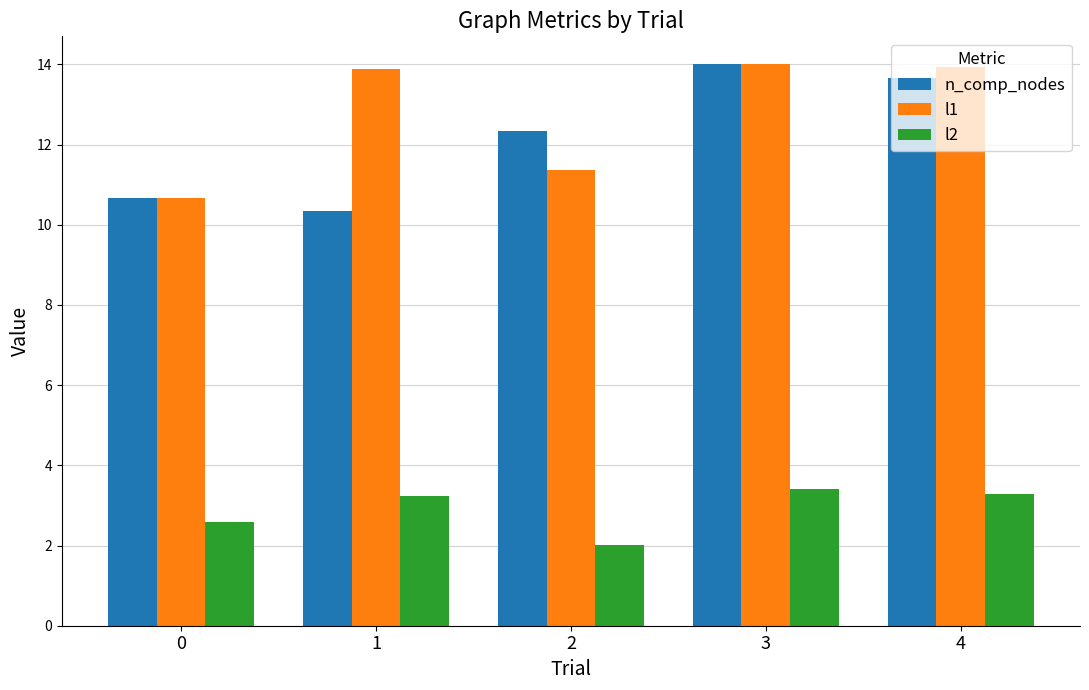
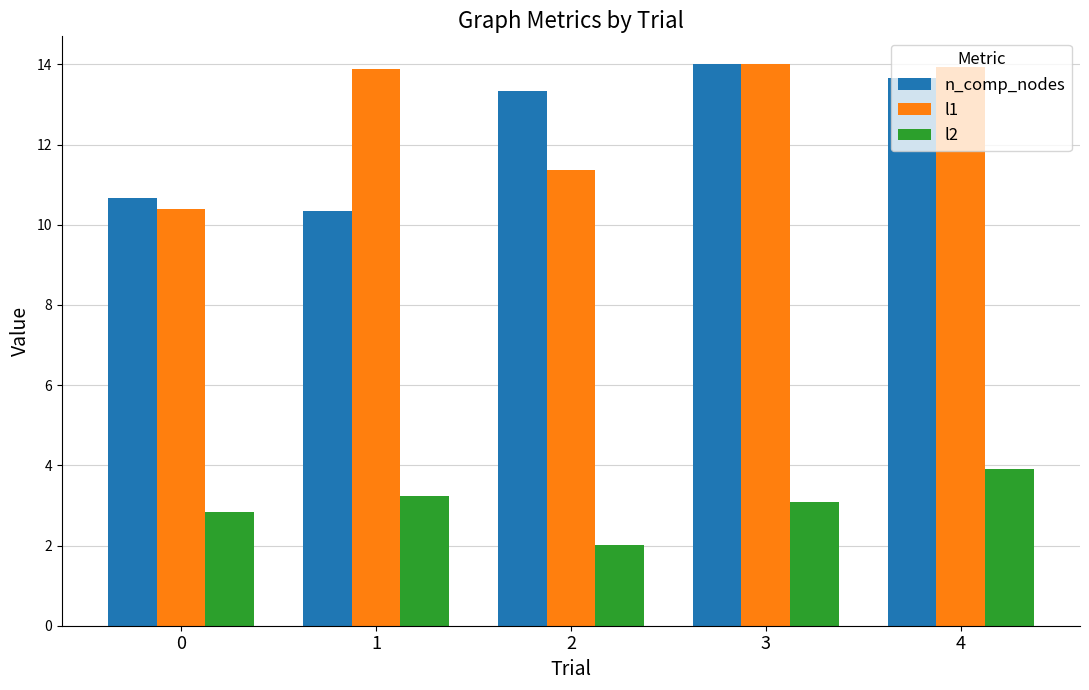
  {
    "n_comp_nodes": {
      "0": 10.7,
      "1": 10.3,
-     "2": 12.3,
+     "2": 13.3,
      "3": 14.0
    },
    "l1": {
-     "0": 10.7,
+     "0": 10.4,
      "1": 13.9,
      "2": 11.4,
      "3": 14.0
    },
    "l2": {
-     "0": 2.6,
+     "0": 2.8,
      "1": 3.2,
      "2": 2.0,
-     "3": 3.4,
-     "4": 3.3
+     "3": 3.1,
+     "4": 3.9
    }
  }
